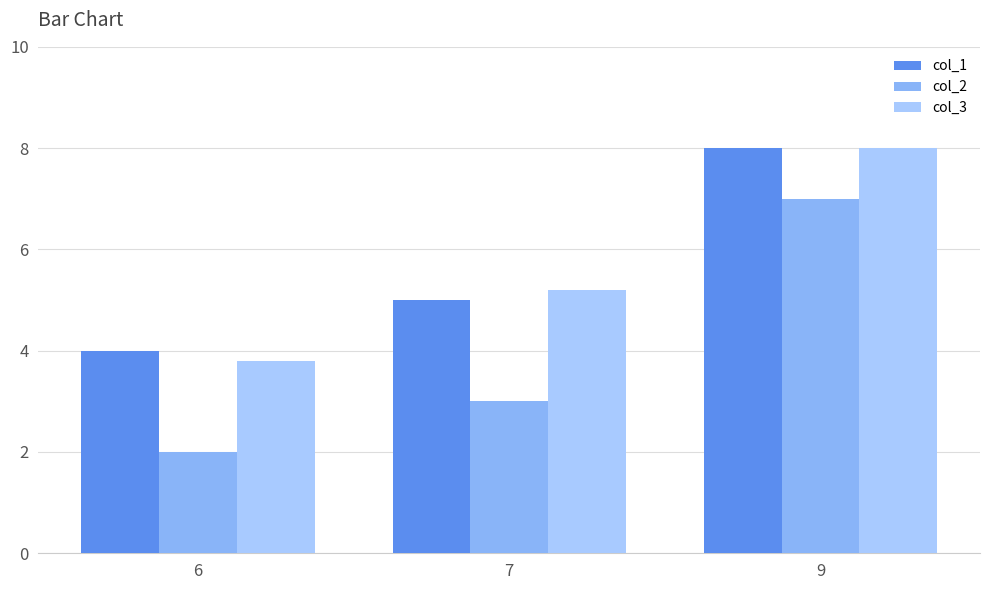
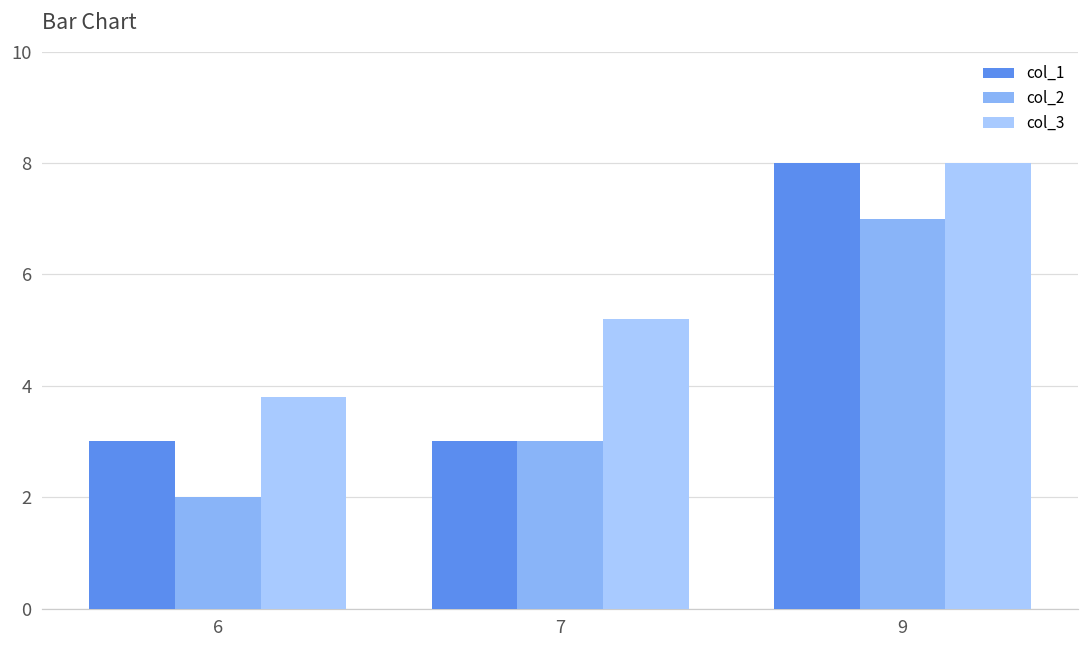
  {
    "col_1": {
-     "6": 4,
-     "7": 5,
+     "6": 3,
+     "7": 3,
      "9": 8
    }
  }
